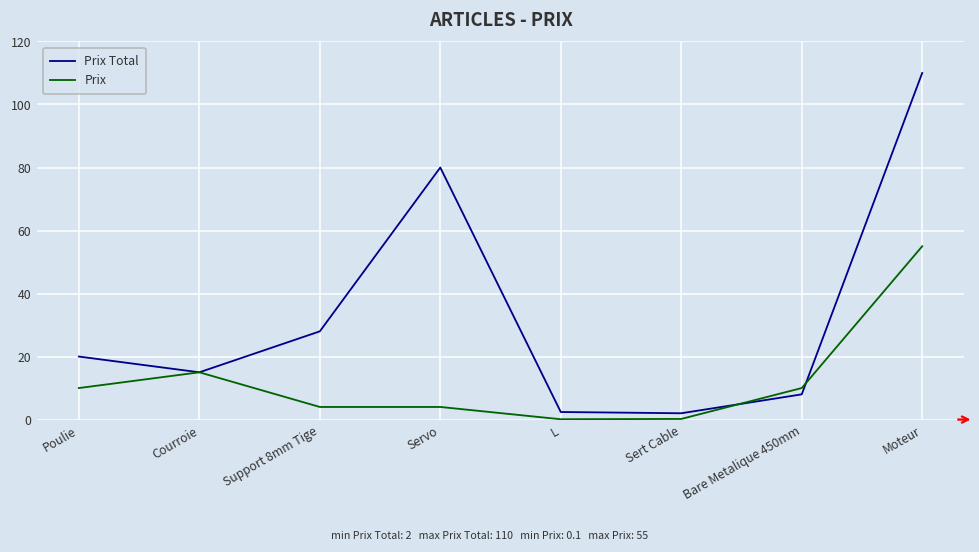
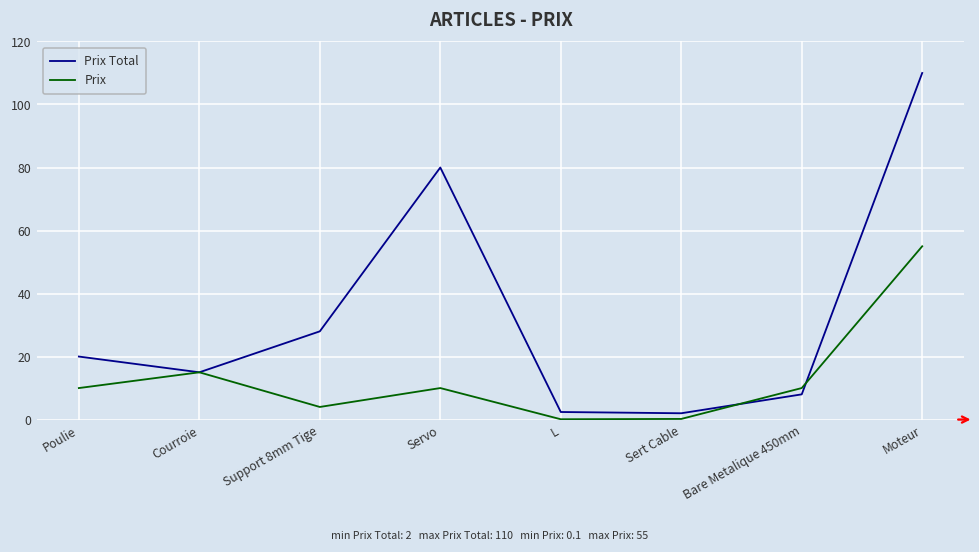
  {
    "Prix Total": {
      "Poulie": 20,
      "Support 8mm Tige": 28,
      "Servo": 80,
      "L": 2,
      "Sert Cable": 2,
      "Bare Metalique 450mm": 8,
      "Moteur": 110
    },
    "Prix": {
      "Poulie": 10,
      "Support 8mm Tige": 4,
-     "Servo": 4,
+     "Servo": 10,
      "L": 0,
      "Sert Cable": 0,
      "Bare Metalique 450mm": 10,
      "Moteur": 55
    }
  }
